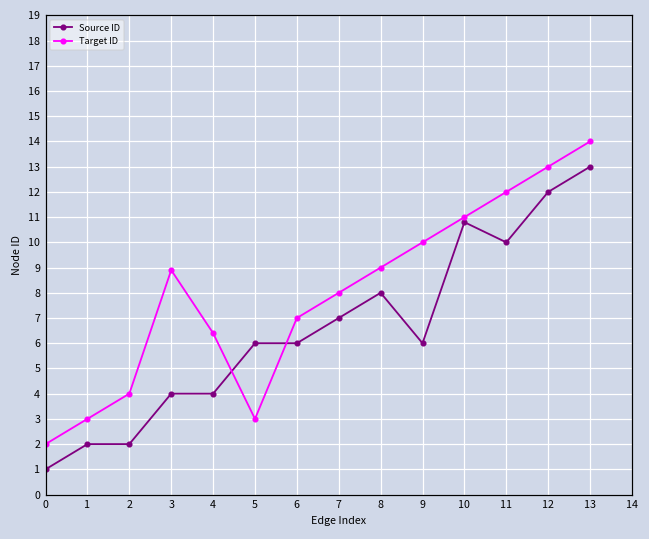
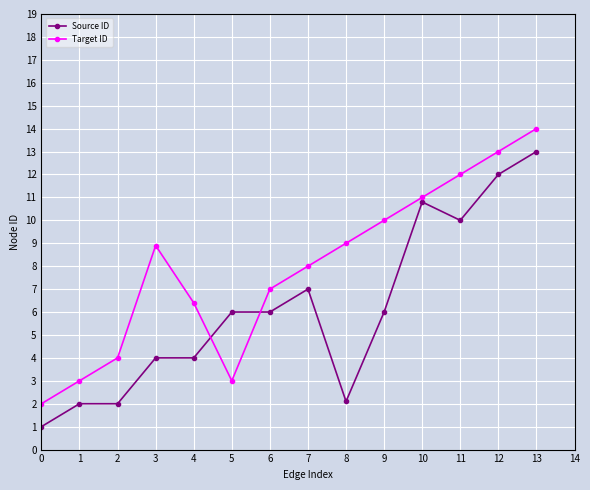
  {
    "Source ID": {
      "0": 1.0,
      "1": 2.0,
      "2": 2.0,
      "3": 4.0,
      "4": 4.0,
      "5": 6.0,
      "6": 6.0,
      "7": 7.0,
-     "8": 8.0,
+     "8": 2.1,
      "9": 6.0,
      "10": 10.8,
      "11": 10.0,
      "12": 12.0,
      "13": 13.0
    },
    "Target ID": {
      "0": 2.0,
      "1": 3.0,
      "2": 4.0,
      "3": 8.9,
      "4": 6.4,
      "5": 3.0,
      "6": 7.0,
      "7": 8.0,
      "8": 9.0,
      "9": 10.0,
      "10": 11.0,
      "11": 12.0,
      "12": 13.0,
      "13": 14.0
    }
  }
